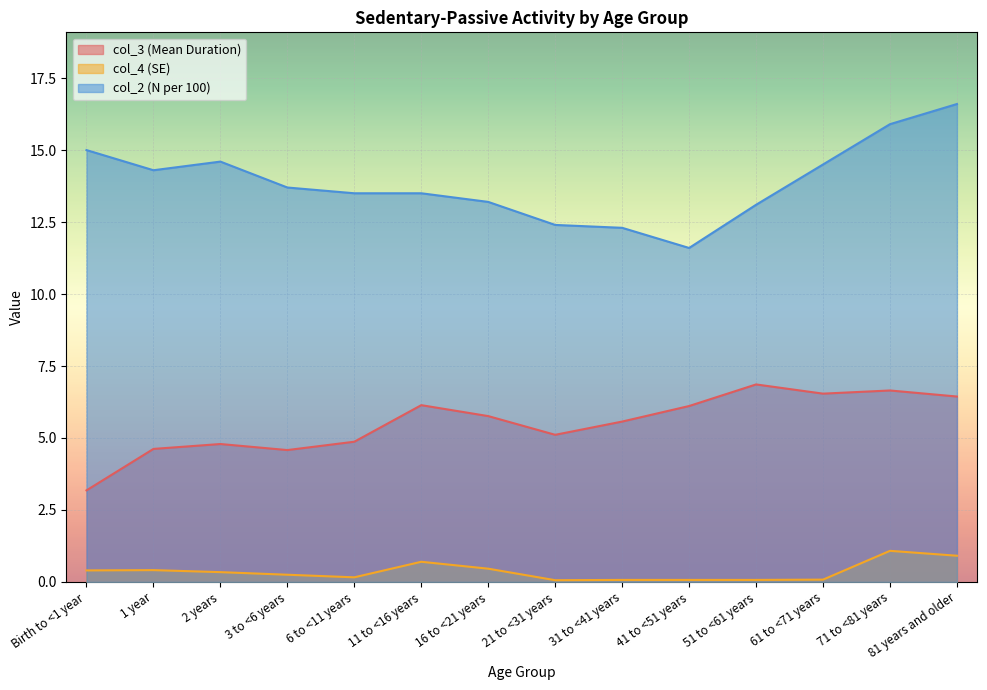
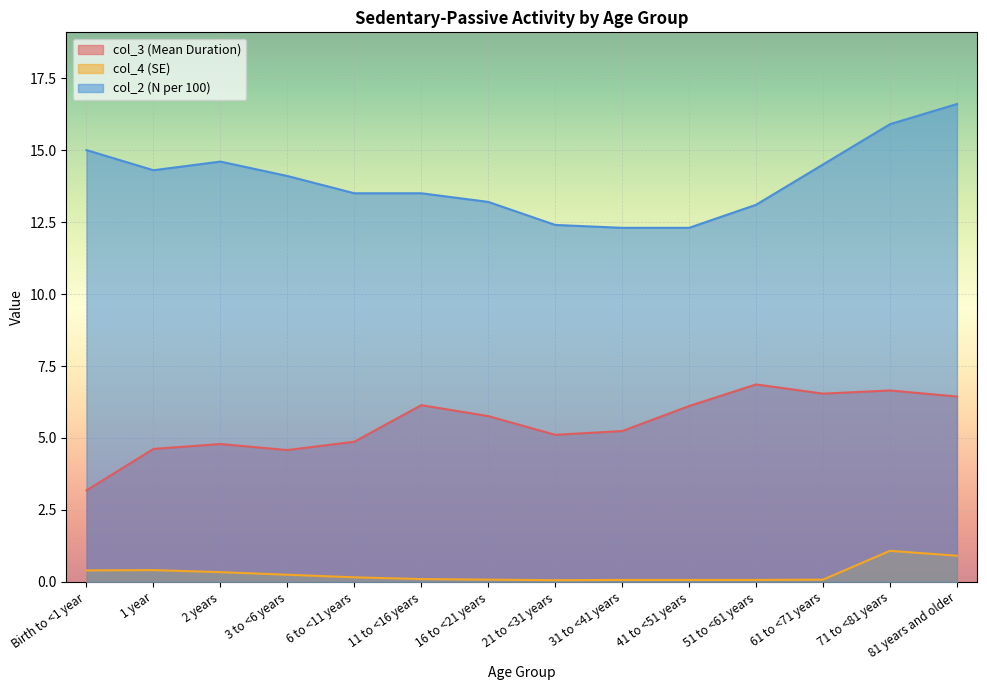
  {
    "col_3 (Mean Duration)": {
      "Birth to <1 year": 3.2,
      "1 year": 4.6,
      "2 years": 4.8,
      "3 to <6 years": 4.6,
      "6 to <11 years": 4.9,
      "11 to <16 years": 6.1,
      "16 to <21 years": 5.8,
      "21 to <31 years": 5.1,
-     "31 to <41 years": 5.6,
+     "31 to <41 years": 5.2,
      "41 to <51 years": 6.1,
      "51 to <61 years": 6.9,
      "61 to <71 years": 6.5,
      "71 to <81 years": 6.7,
      "81 years and older": 6.4
    },
    "col_4 (SE)": {
      "Birth to <1 year": 0.4,
      "1 year": 0.4,
      "2 years": 0.3,
      "3 to <6 years": 0.3,
      "6 to <11 years": 0.2,
-     "11 to <16 years": 0.7,
-     "16 to <21 years": 0.5,
+     "11 to <16 years": 0.1,
+     "16 to <21 years": 0.1,
      "21 to <31 years": 0.1,
      "31 to <41 years": 0.1,
      "41 to <51 years": 0.1,
      "51 to <61 years": 0.1,
      "61 to <71 years": 0.1,
      "71 to <81 years": 1.1,
      "81 years and older": 0.9
    },
    "col_2 (N per 100)": {
      "Birth to <1 year": 15.0,
      "1 year": 14.3,
      "2 years": 14.6,
-     "3 to <6 years": 13.7,
+     "3 to <6 years": 14.1,
      "6 to <11 years": 13.5,
      "11 to <16 years": 13.5,
      "16 to <21 years": 13.2,
      "21 to <31 years": 12.4,
      "31 to <41 years": 12.3,
-     "41 to <51 years": 11.6,
+     "41 to <51 years": 12.3,
      "51 to <61 years": 13.1,
      "61 to <71 years": 14.5,
      "71 to <81 years": 15.9,
      "81 years and older": 16.6
    }
  }
